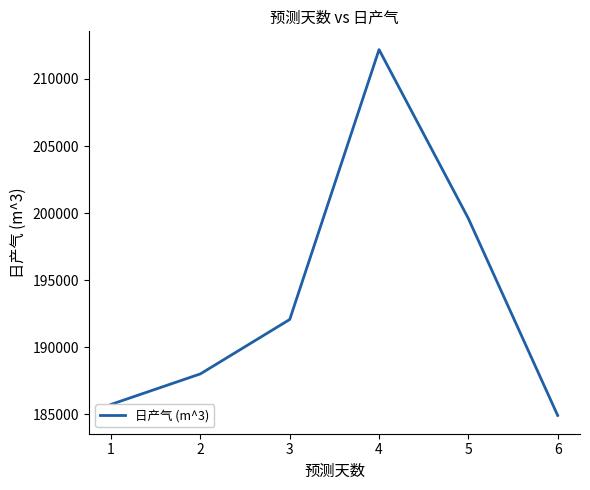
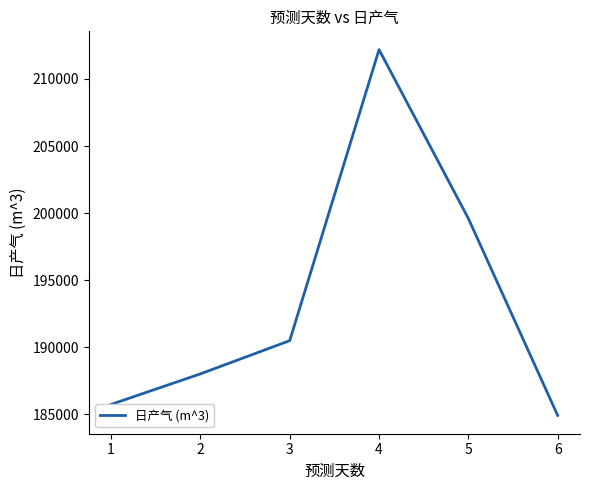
  {
    "1": 185800,
    "2": 188000,
-   "3": 192100,
+   "3": 190500,
    "4": 212200,
    "5": 199600,
    "6": 184900
  }
